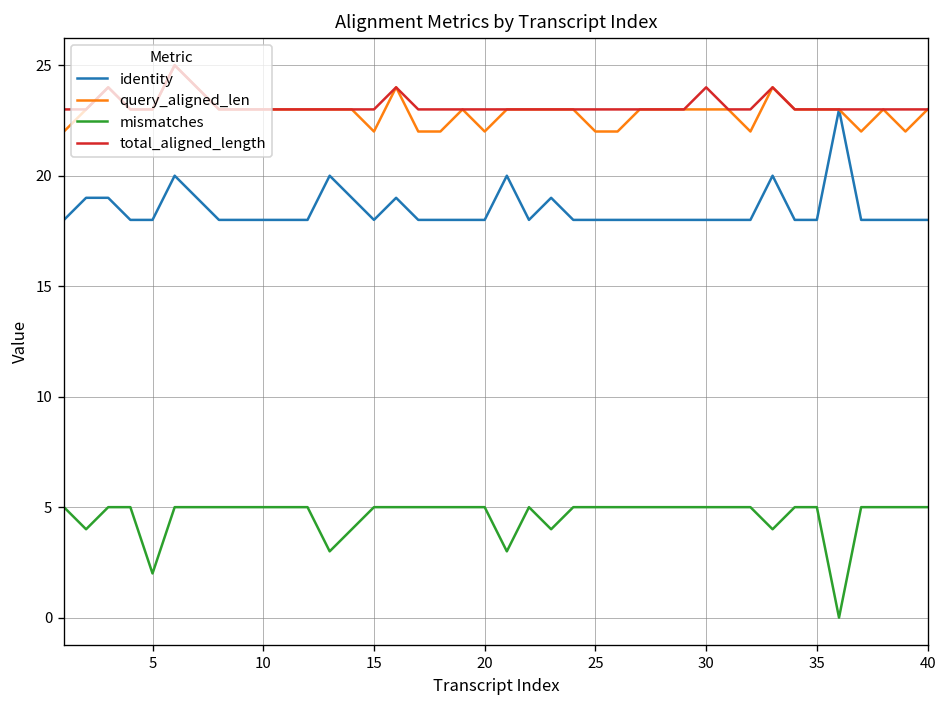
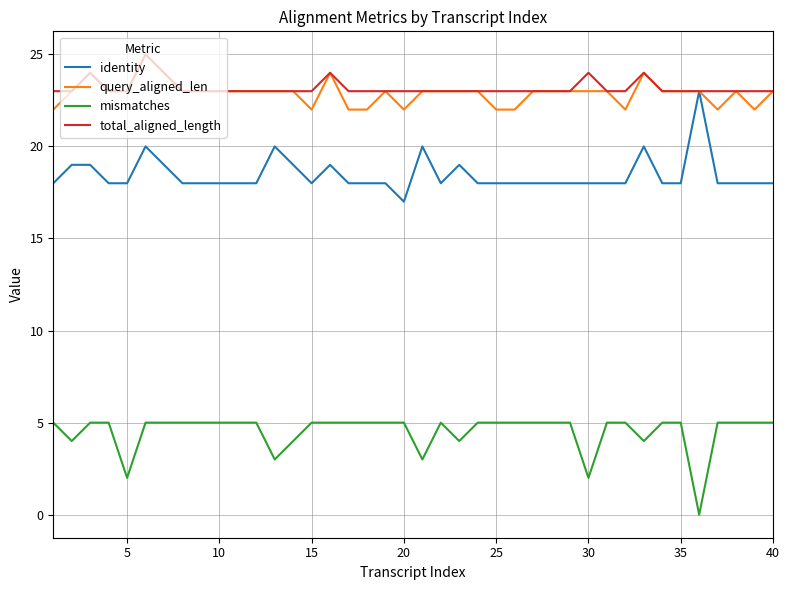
  {
    "identity": {
      "5": 18,
      "10": 18,
      "15": 18,
-     "20": 18,
+     "20": 17,
      "25": 18,
      "30": 18,
      "35": 18,
      "40": 18
    },
    "query_aligned_len": {
      "15": 22,
      "20": 22,
      "25": 22,
      "30": 23
    },
    "mismatches": {
      "5": 2,
      "10": 5,
      "15": 5,
      "20": 5,
      "25": 5,
-     "30": 5,
+     "30": 2,
      "35": 5,
      "40": 5
    },
    "total_aligned_length": {
      "15": 23,
      "20": 23,
      "25": 23,
      "30": 24
    }
  }
